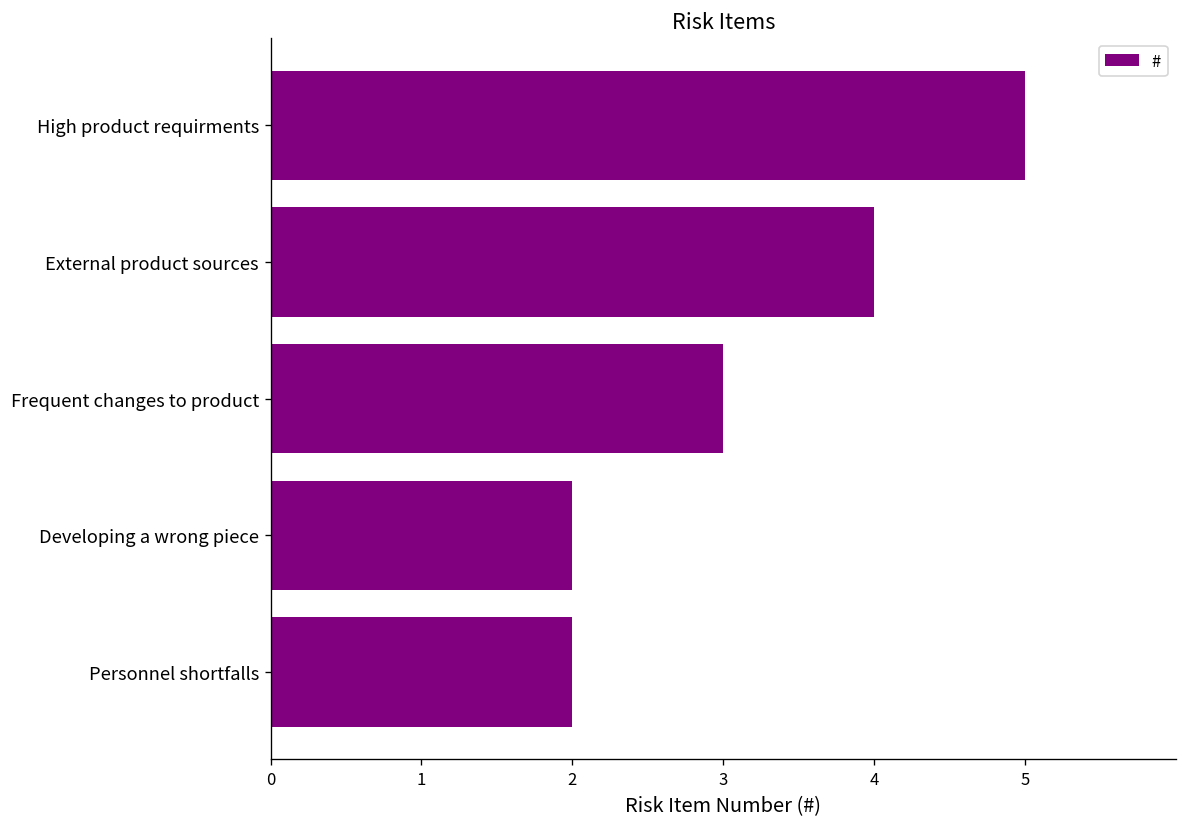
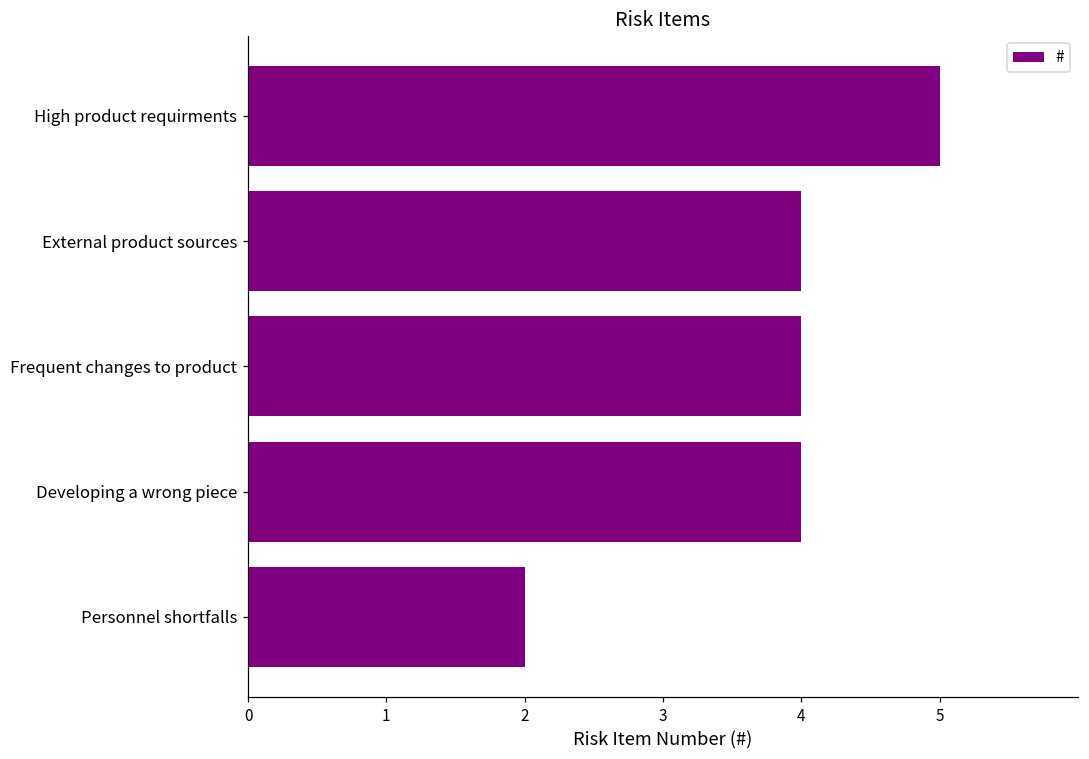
  {
    "High product requirments": 5,
    "External product sources": 4,
-   "Frequent changes to product": 3,
-   "Developing a wrong piece": 2,
+   "Frequent changes to product": 4,
+   "Developing a wrong piece": 4,
    "Personnel shortfalls": 2
  }
